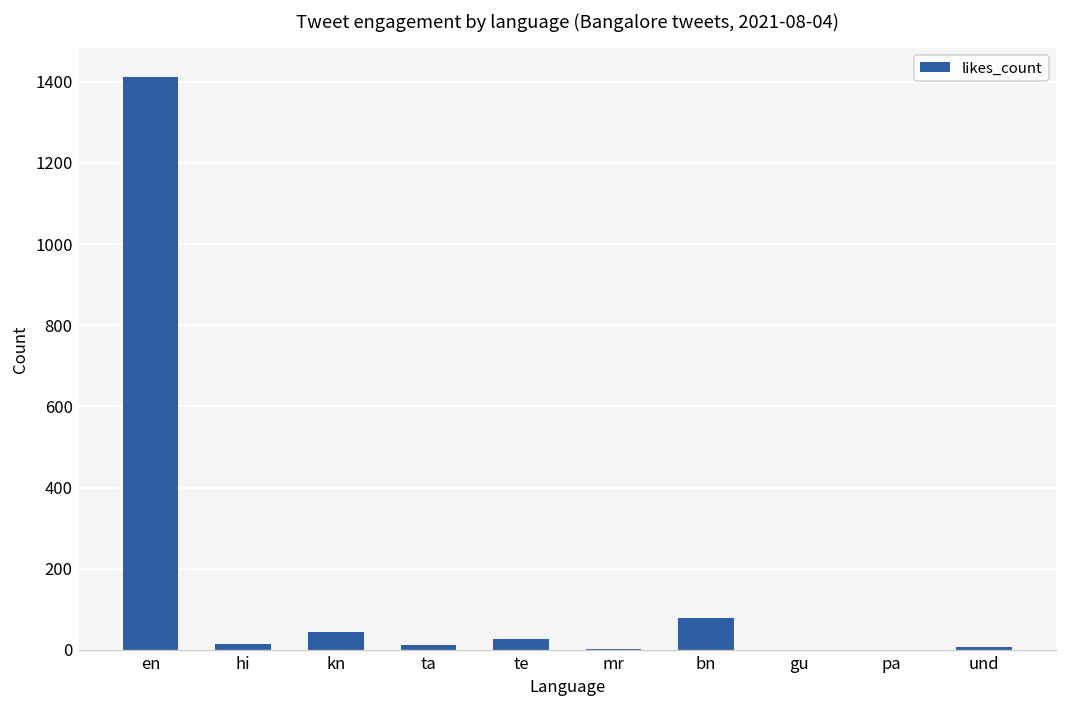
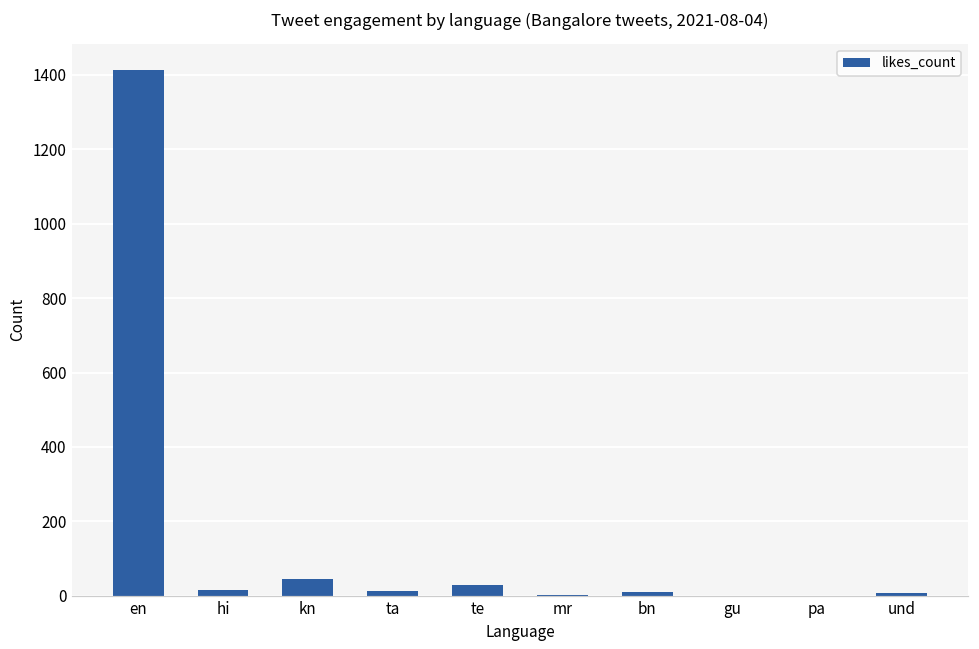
  {
    "en": 1410,
    "hi": 20,
    "kn": 40,
    "ta": 10,
    "te": 30,
-   "bn": 80,
+   "bn": 10,
    "gu": 0,
    "pa": 0,
    "und": 10
  }
